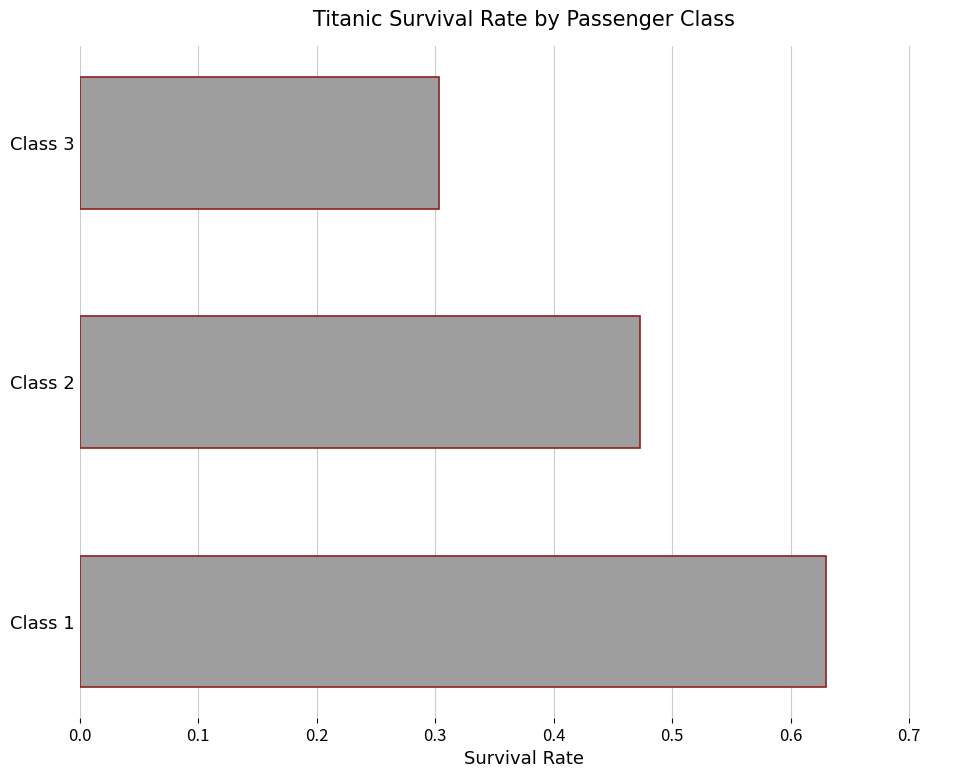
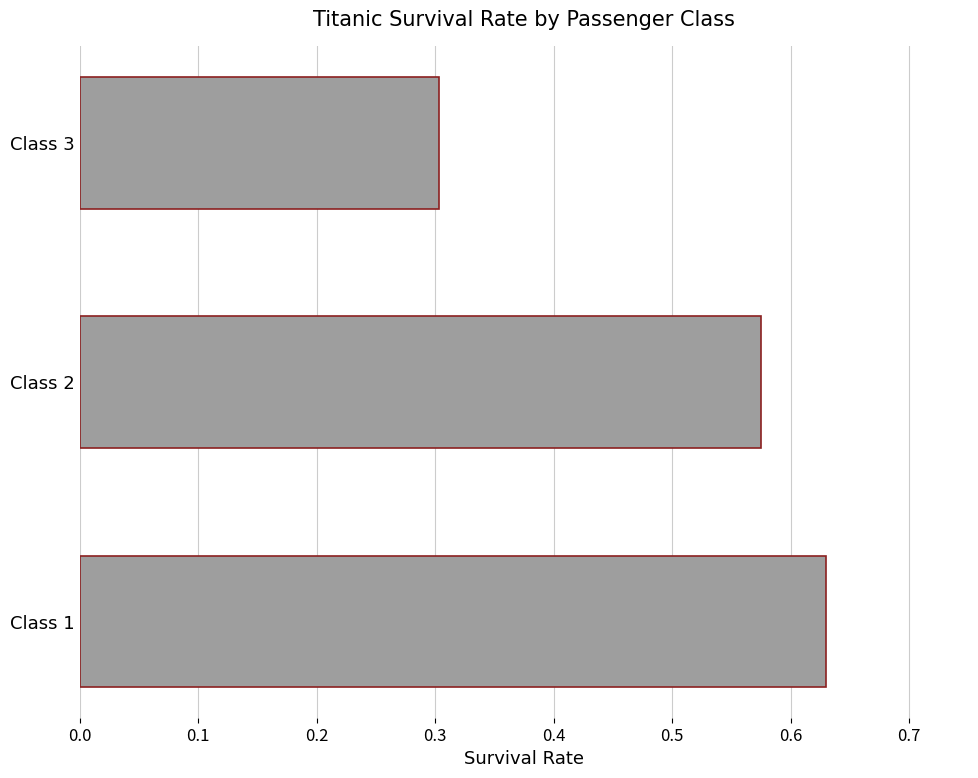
  {
    "Class 3": 0.303,
-   "Class 2": 0.473,
+   "Class 2": 0.575,
    "Class 1": 0.630
  }
